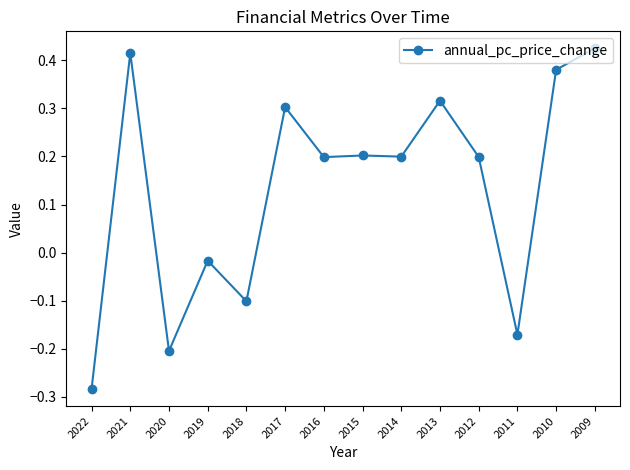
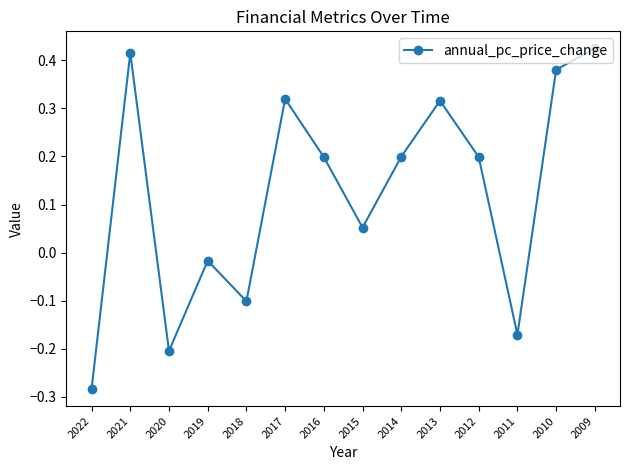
  {
    "2022": -0.28,
    "2021": 0.41,
    "2020": -0.20,
    "2019": -0.02,
    "2018": -0.10,
-   "2017": 0.30,
+   "2017": 0.32,
    "2016": 0.20,
-   "2015": 0.20,
+   "2015": 0.05,
    "2014": 0.20,
    "2013": 0.32,
    "2012": 0.20,
    "2011": -0.17,
    "2010": 0.38
  }
